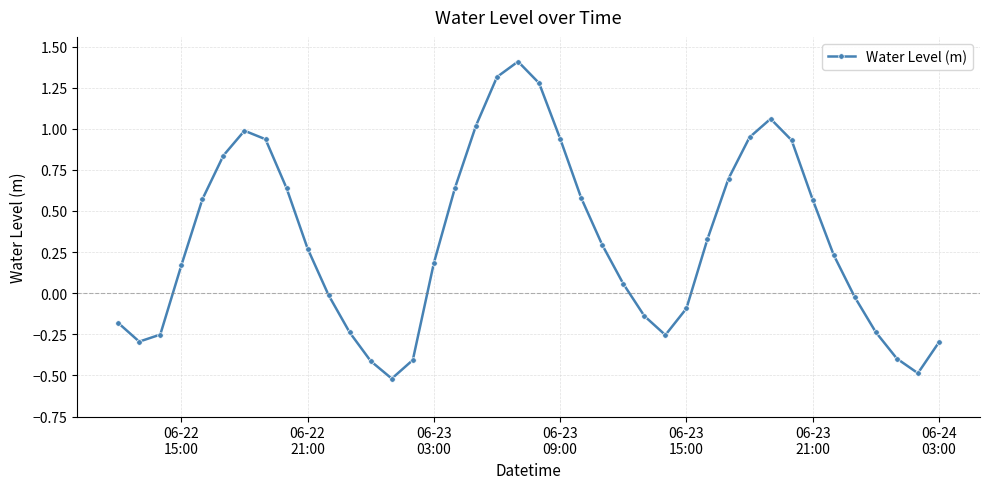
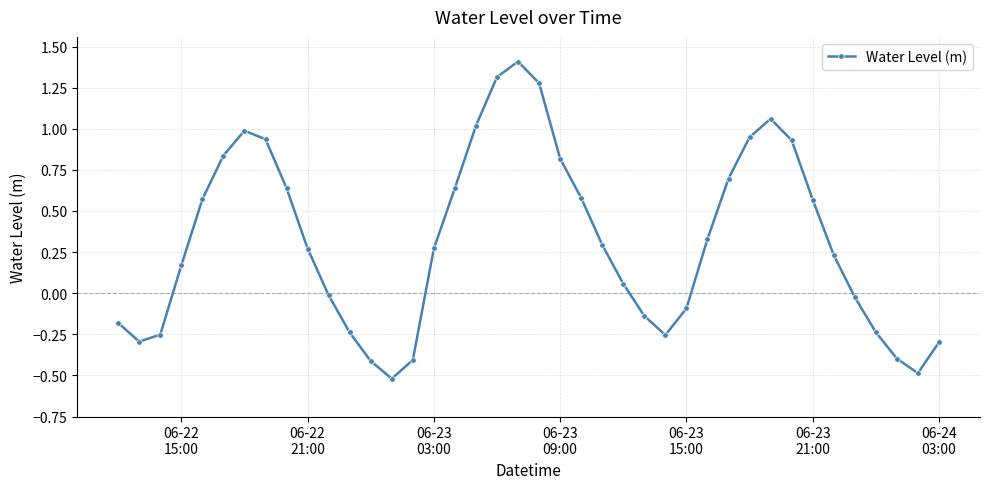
  {
    "06-22 15:00": 0.17,
    "06-22 21:00": 0.27,
-   "06-23 03:00": 0.18,
-   "06-23 09:00": 0.94,
+   "06-23 03:00": 0.27,
+   "06-23 09:00": 0.82,
    "06-23 15:00": -0.09,
    "06-23 21:00": 0.57,
    "06-24 03:00": -0.30
  }
